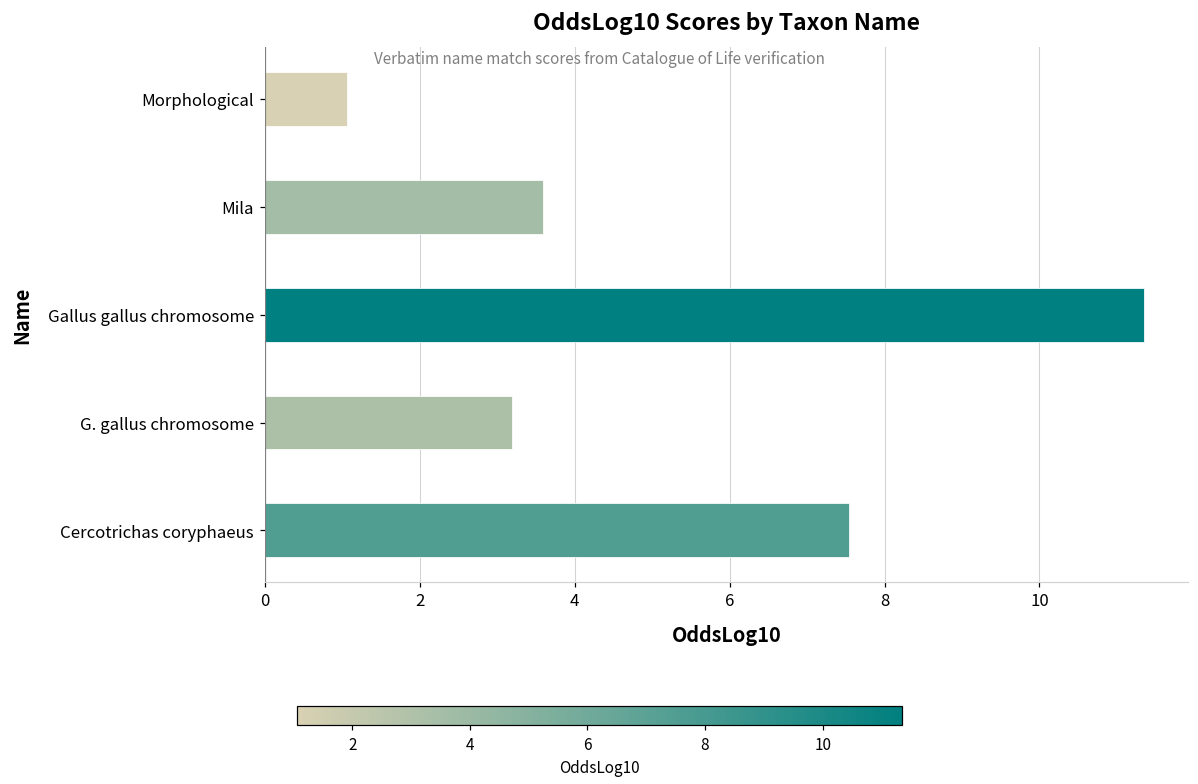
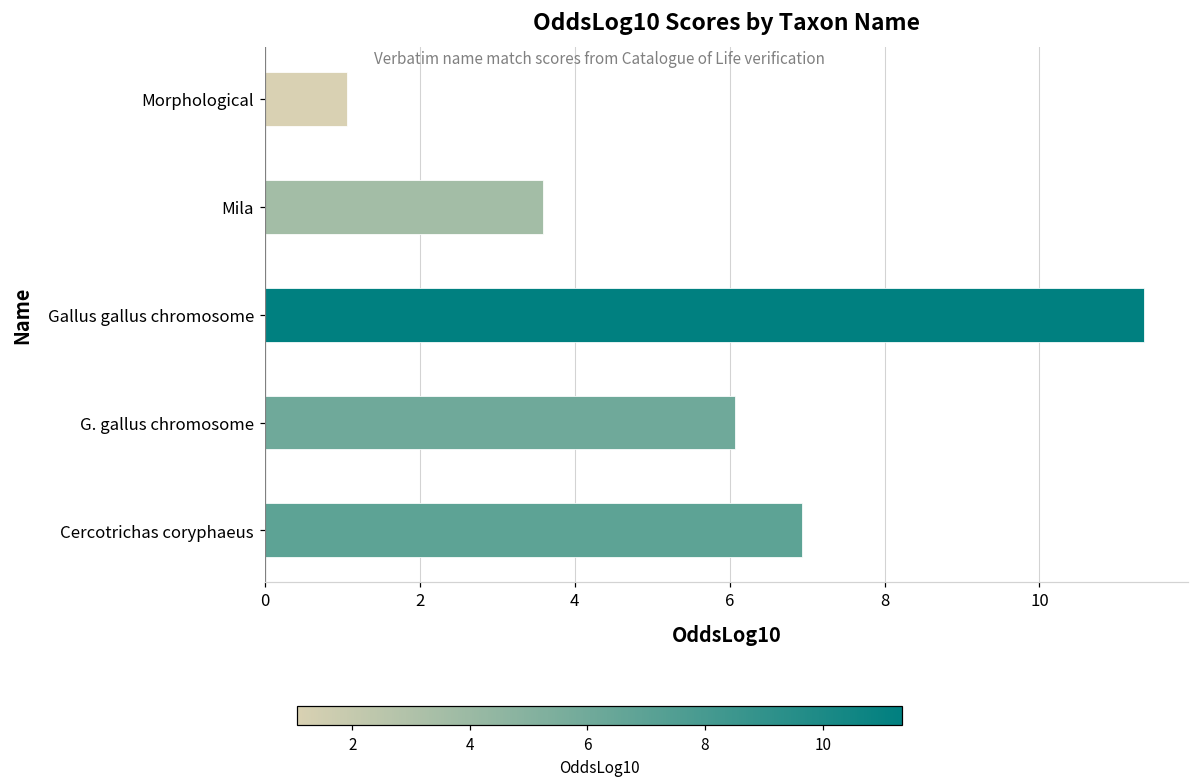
  {
    "Morphological": 1.1,
    "Mila": 3.6,
    "Gallus gallus chromosome": 11.4,
-   "G. gallus chromosome": 3.2,
-   "Cercotrichas coryphaeus": 7.5
+   "G. gallus chromosome": 6.1,
+   "Cercotrichas coryphaeus": 6.9
  }
